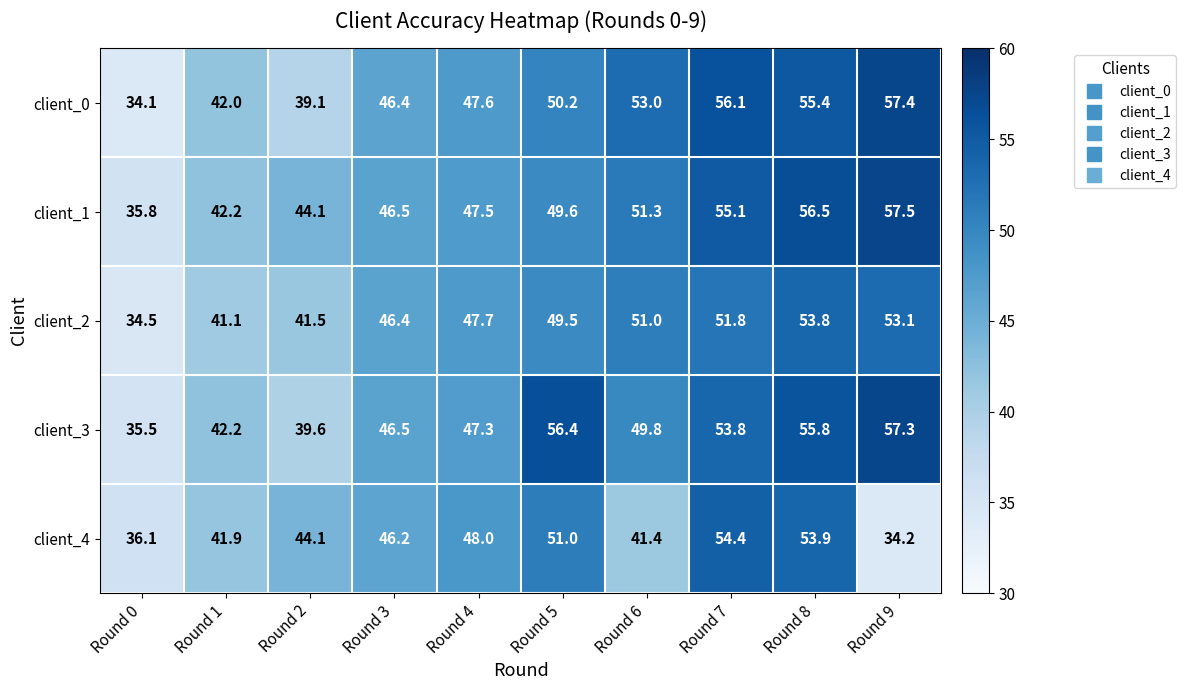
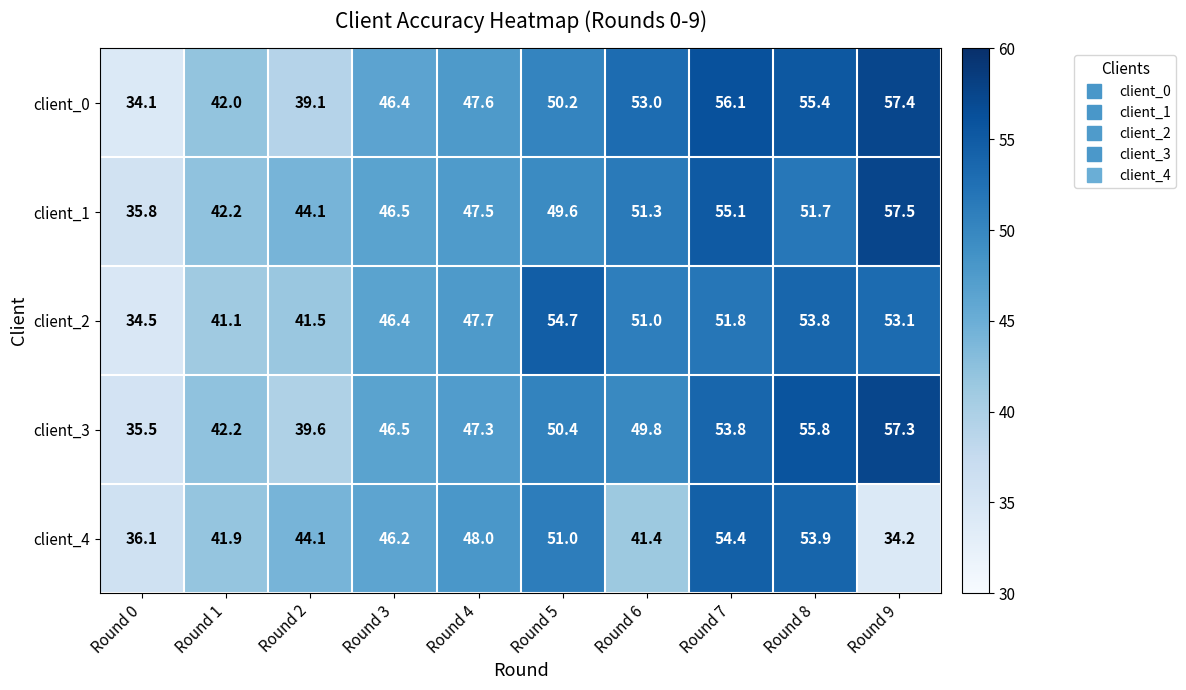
  {
    "client_0": {
      "Round 0": 34.1,
      "Round 1": 42.0,
      "Round 2": 39.1,
      "Round 3": 46.4,
      "Round 4": 47.6,
      "Round 5": 50.2,
      "Round 6": 53.0,
      "Round 7": 56.1,
      "Round 8": 55.4,
      "Round 9": 57.4
    },
    "client_1": {
      "Round 0": 35.8,
      "Round 1": 42.2,
      "Round 2": 44.1,
      "Round 3": 46.5,
      "Round 4": 47.5,
      "Round 5": 49.6,
      "Round 6": 51.3,
      "Round 7": 55.1,
-     "Round 8": 56.5,
+     "Round 8": 51.7,
      "Round 9": 57.5
    },
    "client_2": {
      "Round 0": 34.5,
      "Round 1": 41.1,
      "Round 2": 41.5,
      "Round 3": 46.4,
      "Round 4": 47.7,
-     "Round 5": 49.5,
+     "Round 5": 54.7,
      "Round 6": 51.0,
      "Round 7": 51.8,
      "Round 8": 53.8,
      "Round 9": 53.1
    },
    "client_3": {
      "Round 0": 35.5,
      "Round 1": 42.2,
      "Round 2": 39.6,
      "Round 3": 46.5,
      "Round 4": 47.3,
-     "Round 5": 56.4,
+     "Round 5": 50.4,
      "Round 6": 49.8,
      "Round 7": 53.8,
      "Round 8": 55.8,
      "Round 9": 57.3
    },
    "client_4": {
      "Round 0": 36.1,
      "Round 1": 41.9,
      "Round 2": 44.1,
      "Round 3": 46.2,
      "Round 4": 48.0,
      "Round 5": 51.0,
      "Round 6": 41.4,
      "Round 7": 54.4,
      "Round 8": 53.9,
      "Round 9": 34.2
    }
  }
